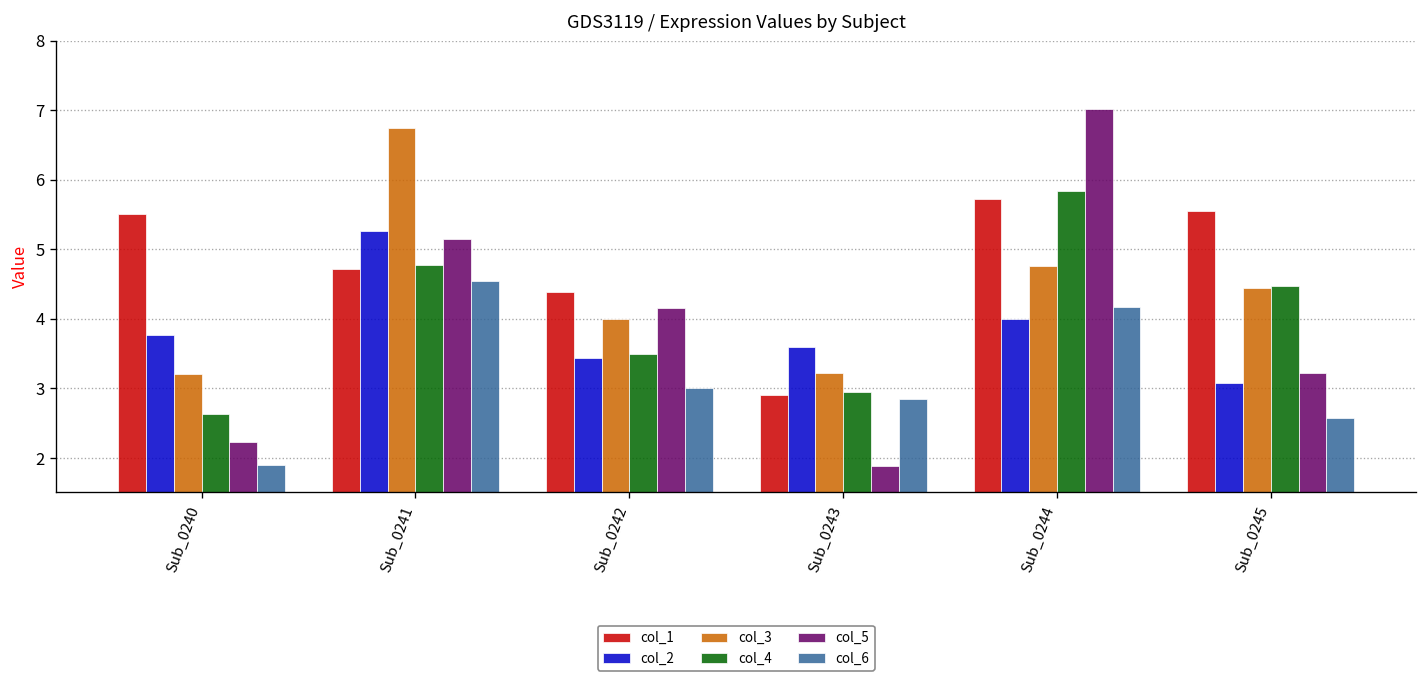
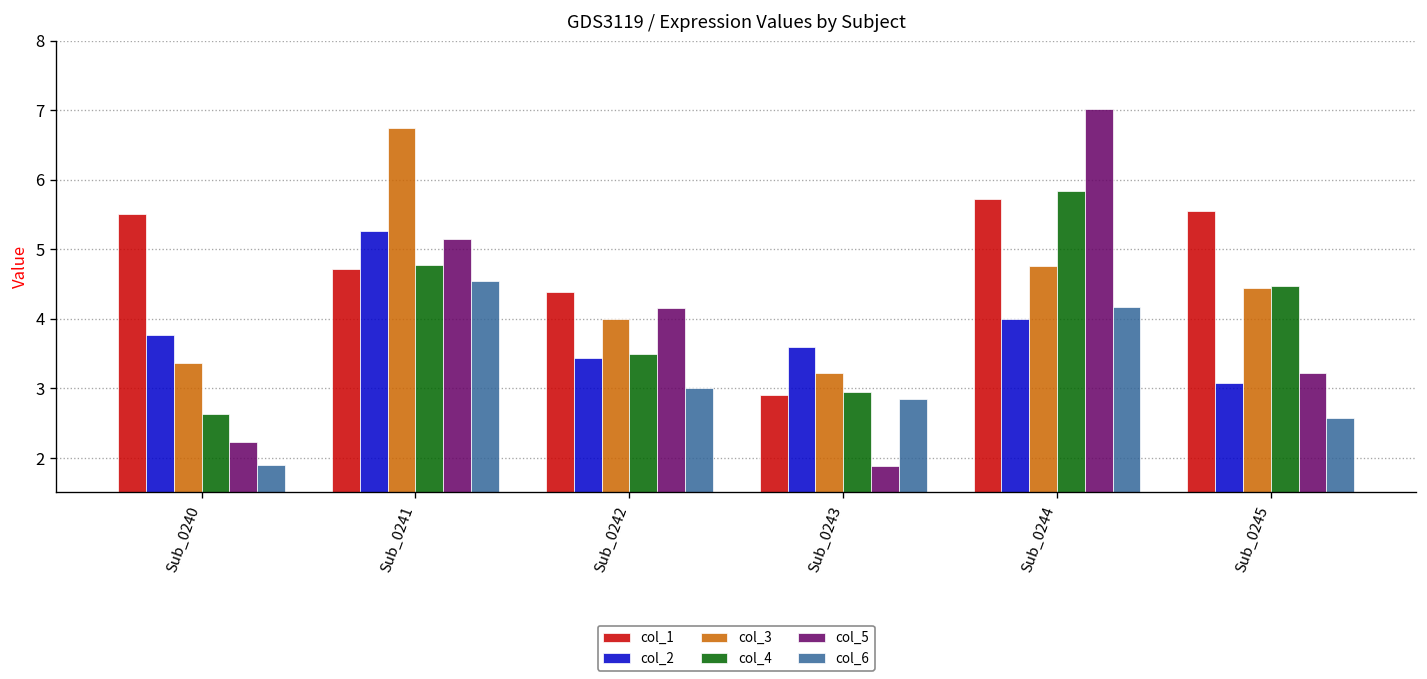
  {
    "col_1": {
      "Sub_0240": 5.5,
      "Sub_0241": 4.7,
      "Sub_0242": 4.4,
      "Sub_0243": 2.9,
      "Sub_0244": 5.7,
      "Sub_0245": 5.5
    },
    "col_2": {
      "Sub_0240": 3.8,
      "Sub_0241": 5.3,
      "Sub_0242": 3.4,
      "Sub_0243": 3.6,
      "Sub_0244": 4.0,
      "Sub_0245": 3.1
    },
    "col_3": {
-     "Sub_0240": 3.2,
+     "Sub_0240": 3.4,
      "Sub_0241": 6.7,
      "Sub_0242": 4.0,
      "Sub_0243": 3.2,
      "Sub_0244": 4.8,
      "Sub_0245": 4.4
    },
    "col_4": {
      "Sub_0240": 2.6,
      "Sub_0241": 4.8,
      "Sub_0242": 3.5,
      "Sub_0243": 3.0,
      "Sub_0244": 5.8,
      "Sub_0245": 4.5
    },
    "col_5": {
      "Sub_0240": 2.2,
      "Sub_0241": 5.1,
      "Sub_0242": 4.2,
      "Sub_0243": 1.9,
      "Sub_0244": 7.0,
      "Sub_0245": 3.2
    },
    "col_6": {
      "Sub_0240": 1.9,
      "Sub_0241": 4.5,
      "Sub_0242": 3.0,
      "Sub_0243": 2.8,
      "Sub_0244": 4.2,
      "Sub_0245": 2.6
    }
  }
